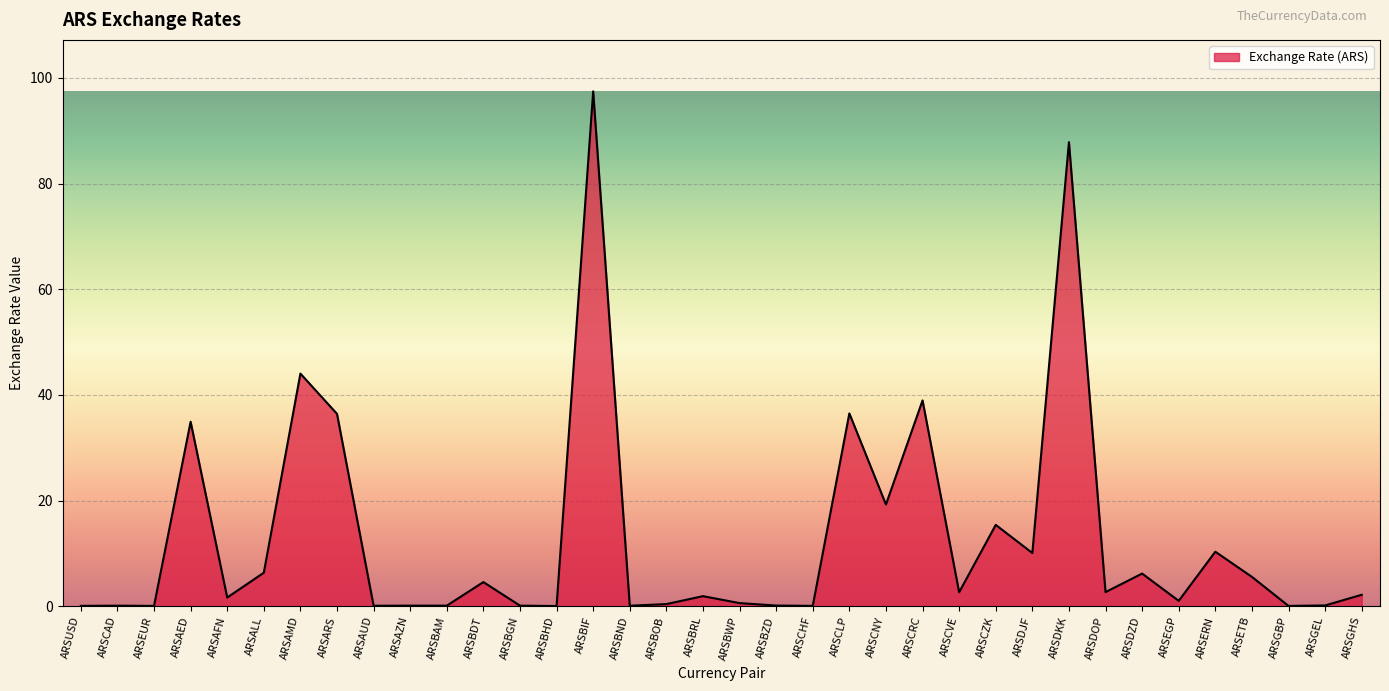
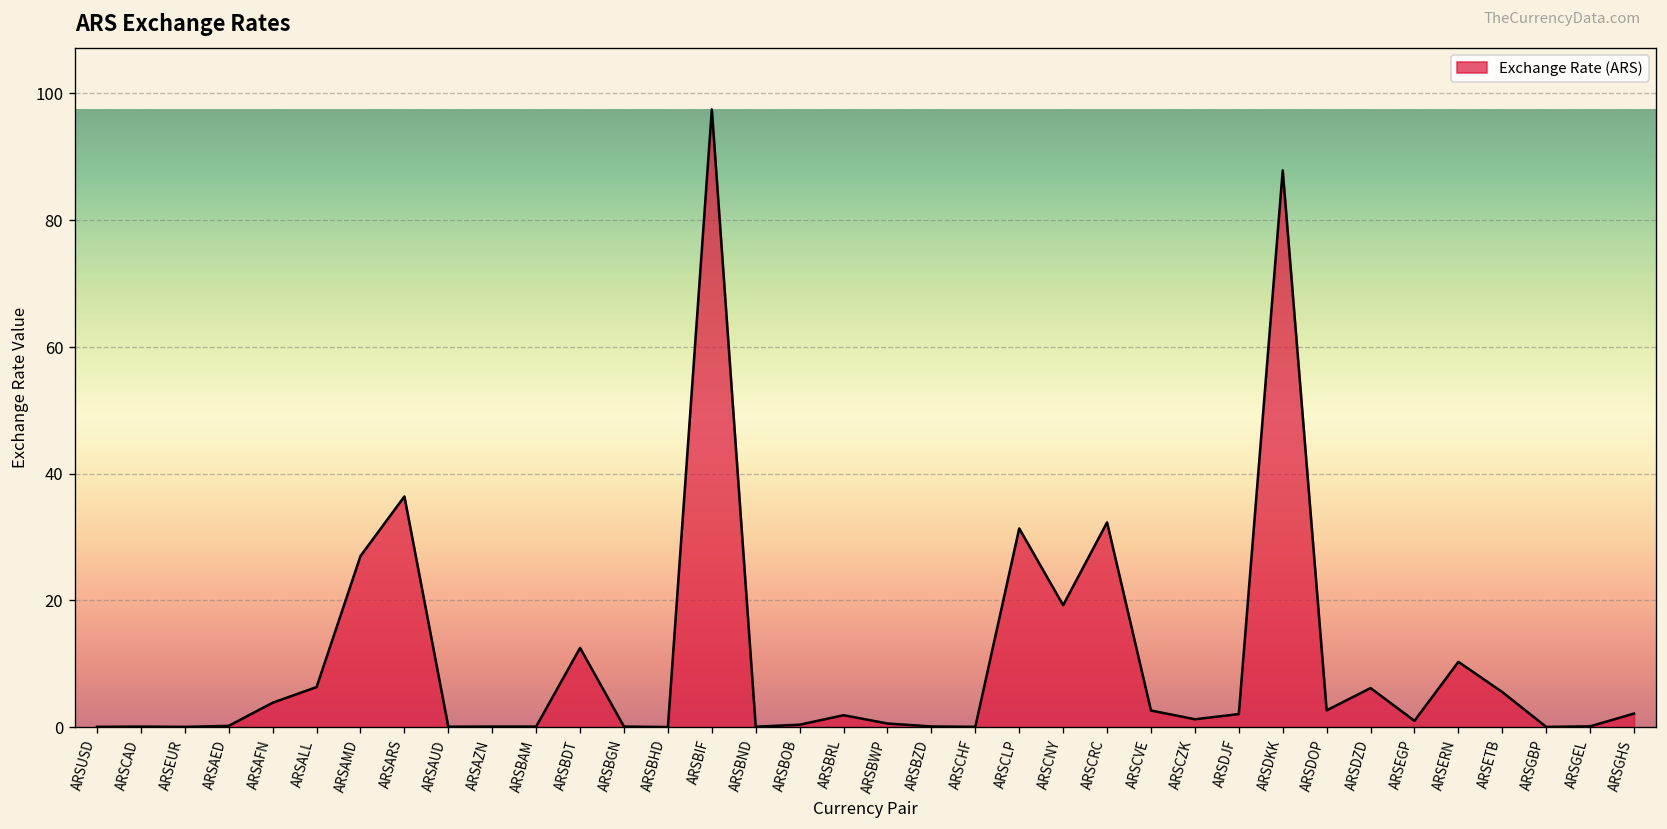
  {
    "ARSUSD": 0,
    "ARSCAD": 0,
    "ARSEUR": 0,
-   "ARSAED": 35,
-   "ARSAFN": 2,
+   "ARSAED": 0,
+   "ARSAFN": 4,
    "ARSALL": 6,
-   "ARSAMD": 44,
+   "ARSAMD": 27,
    "ARSARS": 36,
    "ARSAUD": 0,
    "ARSAZN": 0,
    "ARSBAM": 0,
-   "ARSBDT": 5,
+   "ARSBDT": 13,
    "ARSBGN": 0,
    "ARSBHD": 0,
    "ARSBIF": 97,
    "ARSBND": 0,
    "ARSBOB": 0,
    "ARSBRL": 2,
    "ARSBWP": 1,
    "ARSBZD": 0,
    "ARSCHF": 0,
-   "ARSCLP": 36,
+   "ARSCLP": 31,
    "ARSCNY": 19,
-   "ARSCRC": 39,
+   "ARSCRC": 32,
    "ARSCVE": 3,
-   "ARSCZK": 15,
-   "ARSDJF": 10,
+   "ARSCZK": 1,
+   "ARSDJF": 2,
    "ARSDKK": 88,
    "ARSDOP": 3,
    "ARSDZD": 6,
    "ARSEGP": 1,
    "ARSERN": 10,
    "ARSETB": 6,
    "ARSGBP": 0,
    "ARSGEL": 0,
    "ARSGHS": 2
  }
